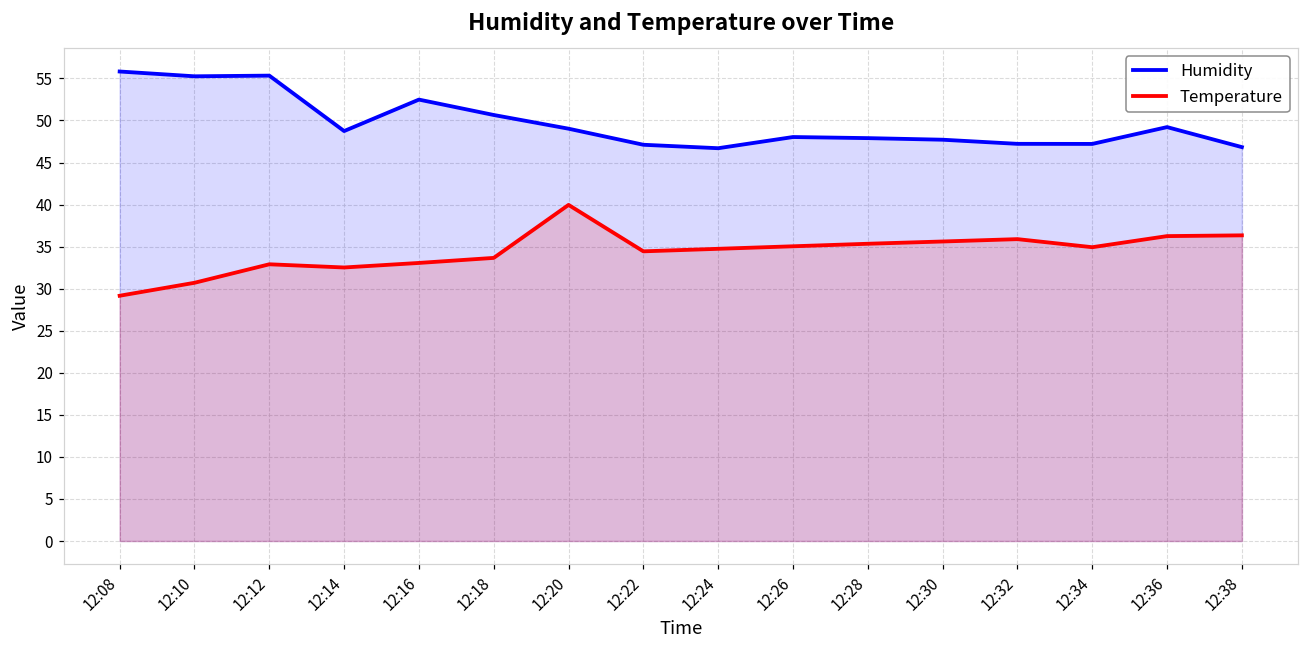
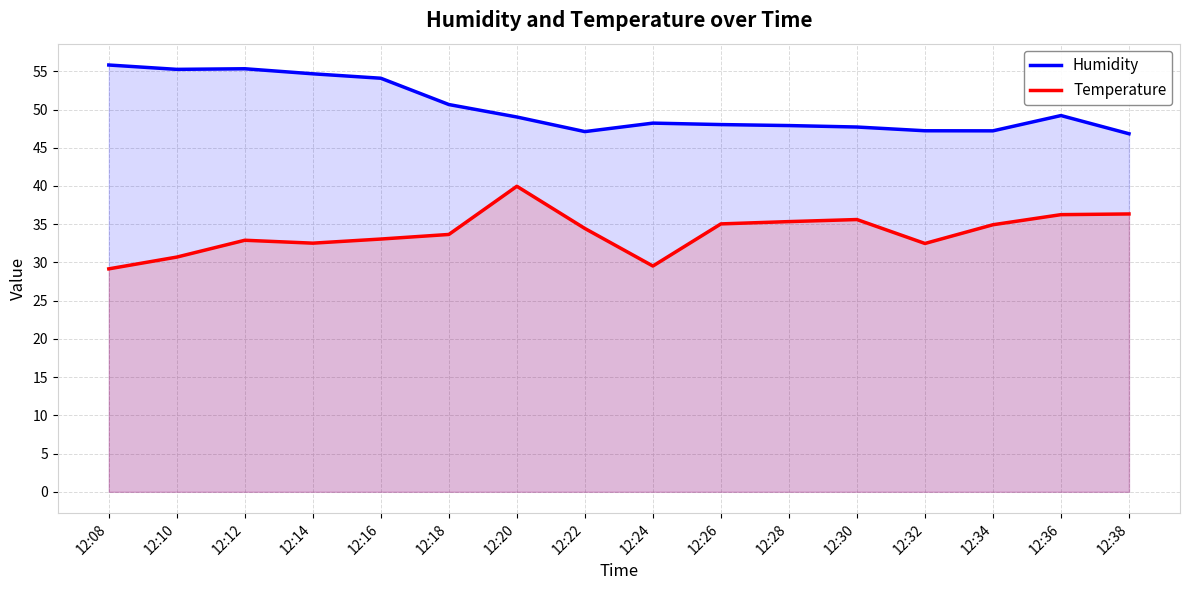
  {
    "Humidity": {
      "12:08": 56,
      "12:10": 55,
      "12:12": 55,
-     "12:14": 49,
-     "12:16": 52,
+     "12:14": 55,
+     "12:16": 54,
      "12:18": 51,
      "12:20": 49,
      "12:22": 47,
-     "12:24": 47,
+     "12:24": 48,
      "12:26": 48,
      "12:28": 48,
      "12:30": 48,
      "12:32": 47,
      "12:34": 47,
      "12:36": 49,
      "12:38": 47
    },
    "Temperature": {
      "12:08": 29,
      "12:10": 31,
      "12:12": 33,
      "12:14": 33,
      "12:16": 33,
      "12:18": 34,
      "12:20": 40,
      "12:22": 34,
-     "12:24": 35,
+     "12:24": 30,
      "12:26": 35,
      "12:28": 35,
      "12:30": 36,
-     "12:32": 36,
+     "12:32": 32,
      "12:34": 35,
      "12:36": 36,
      "12:38": 36
    }
  }
